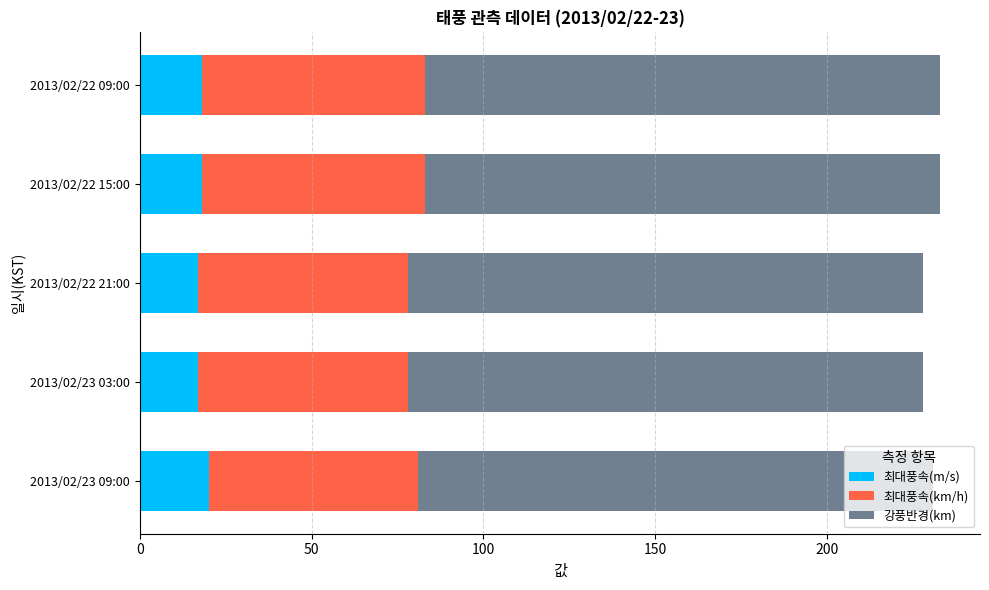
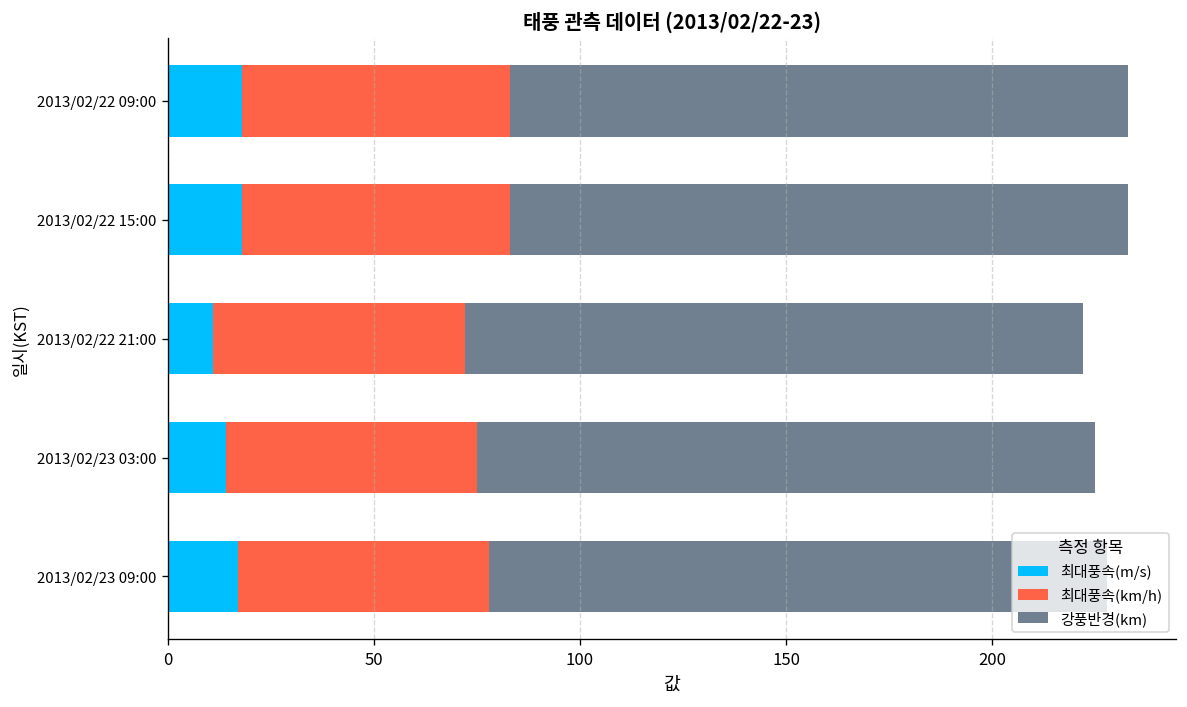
  {
    "최대풍속(m/s)": {
      "2013/02/22 09:00": 18,
      "2013/02/22 15:00": 18,
-     "2013/02/22 21:00": 17,
-     "2013/02/23 03:00": 17,
-     "2013/02/23 09:00": 20
+     "2013/02/22 21:00": 11,
+     "2013/02/23 03:00": 14,
+     "2013/02/23 09:00": 17
    },
    "최대풍속(km/h)": {
      "2013/02/22 09:00": 65,
      "2013/02/22 15:00": 65,
      "2013/02/22 21:00": 61,
      "2013/02/23 03:00": 61,
      "2013/02/23 09:00": 61
    },
    "강풍반경(km)": {
      "2013/02/22 09:00": 150,
      "2013/02/22 15:00": 150,
      "2013/02/22 21:00": 150,
      "2013/02/23 03:00": 150
    }
  }
